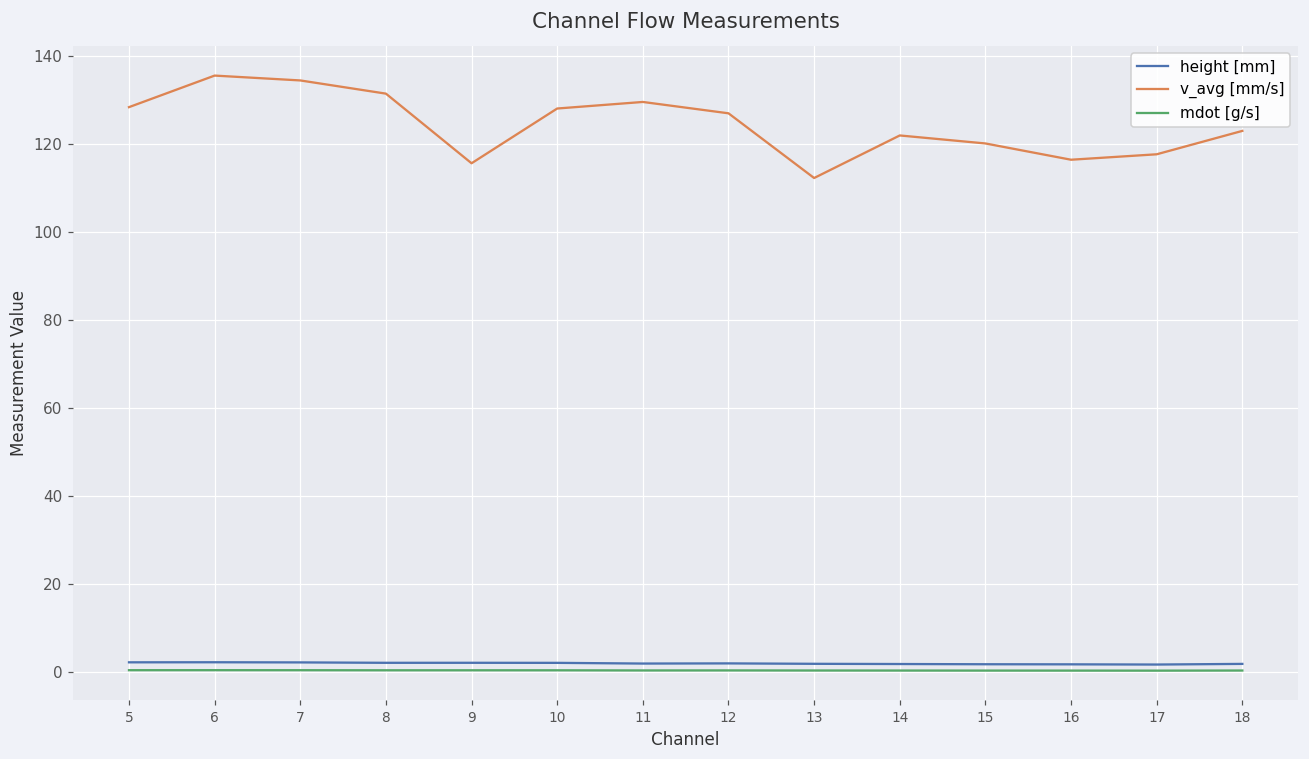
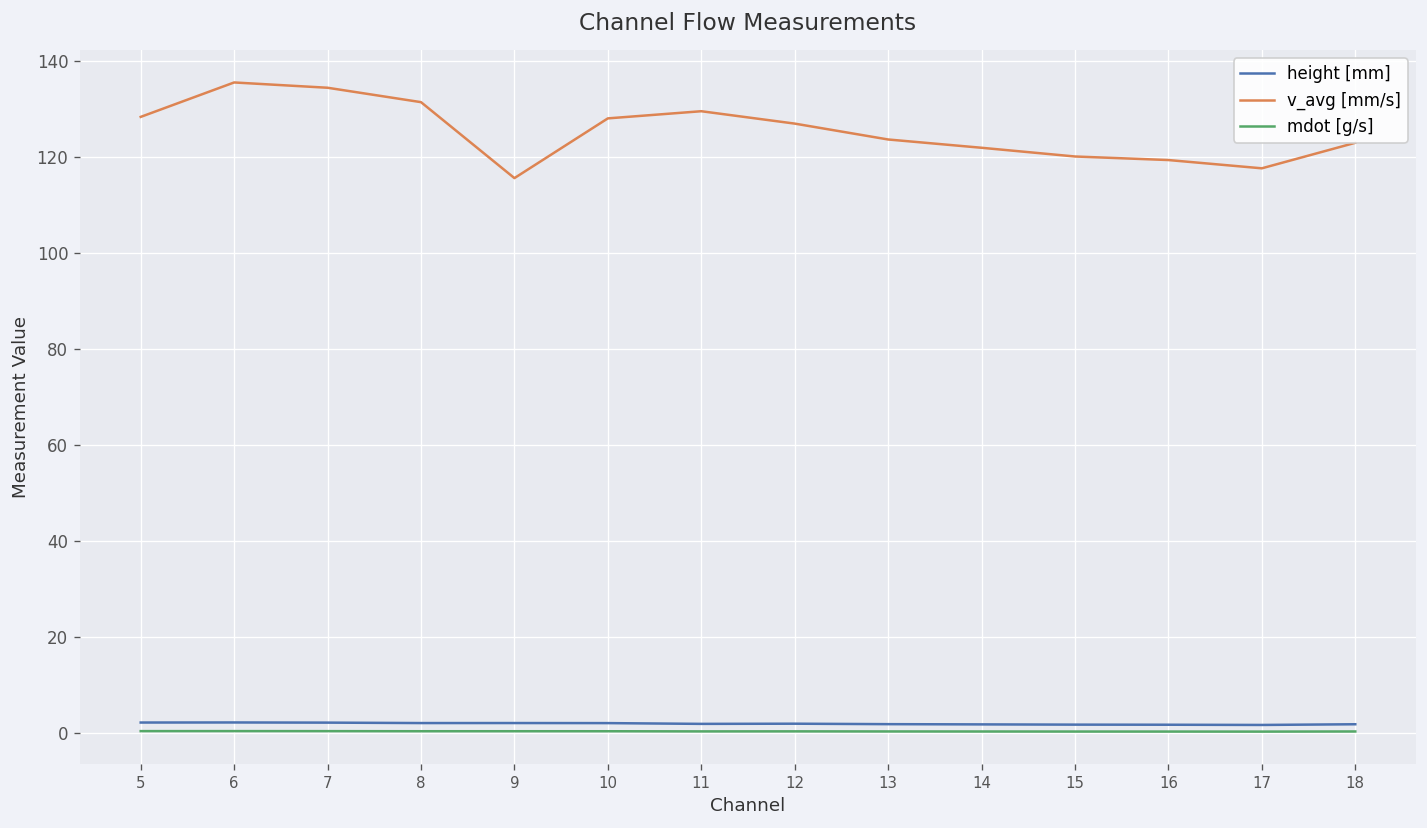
  {
    "height [mm]": {
      "5": 2,
      "6": 2,
      "7": 2,
      "8": 2,
      "9": 2,
      "10": 2,
      "11": 2,
      "12": 2,
      "13": 2,
      "14": 2,
      "15": 2,
      "16": 2,
      "17": 2,
      "18": 2
    },
    "v_avg [mm/s]": {
      "5": 128,
      "6": 136,
      "7": 134,
      "8": 131,
      "9": 116,
      "10": 128,
      "11": 130,
      "12": 127,
-     "13": 112,
+     "13": 124,
      "14": 122,
      "15": 120,
-     "16": 116,
+     "16": 119,
      "17": 118,
      "18": 123
    },
    "mdot [g/s]": {
      "5": 0,
      "6": 0,
      "7": 0,
      "8": 0,
      "9": 0,
      "10": 0,
      "11": 0,
      "12": 0,
      "13": 0,
      "14": 0,
      "15": 0,
      "16": 0,
      "17": 0,
      "18": 0
    }
  }
